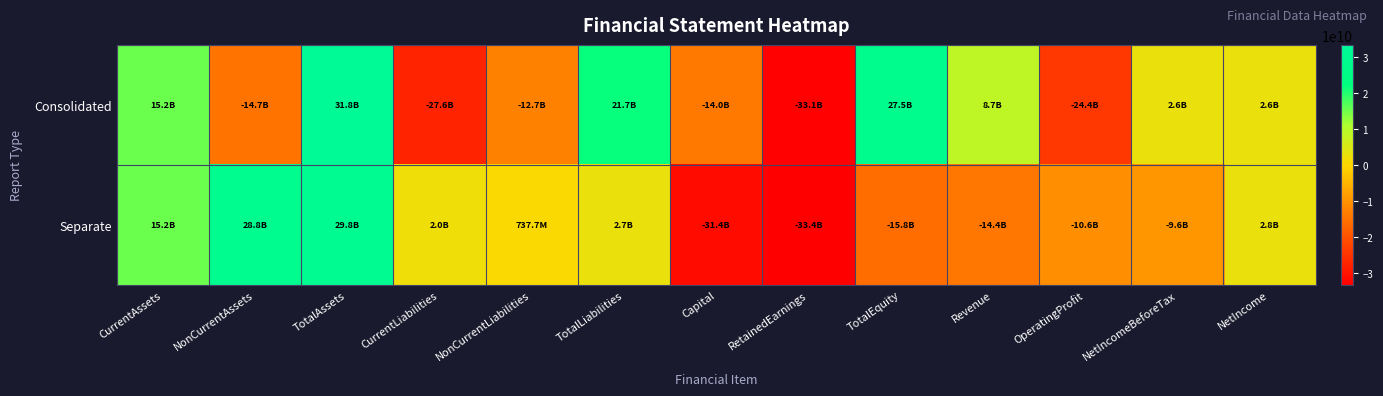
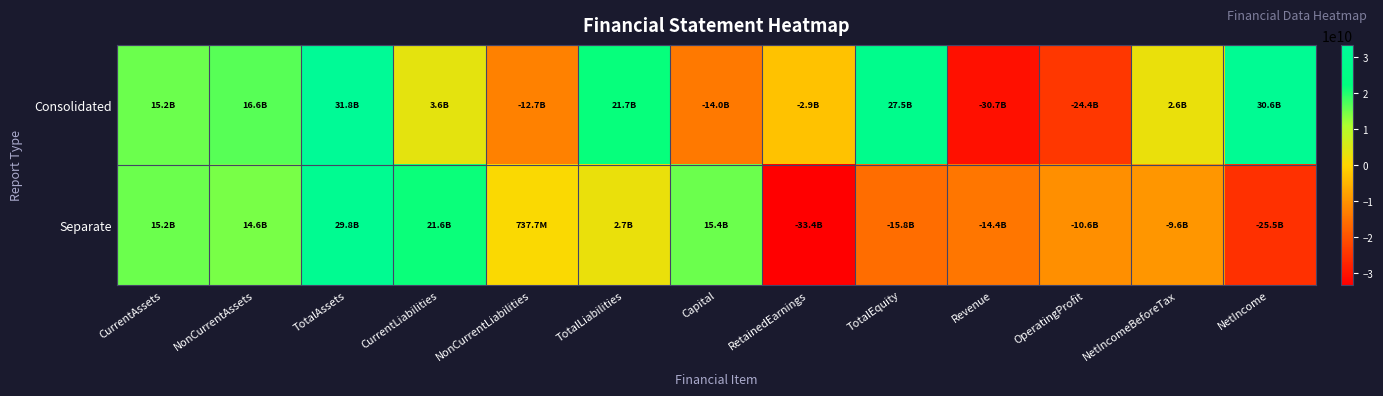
  {
    "Consolidated": {
      "CurrentAssets": "15.2B",
-     "NonCurrentAssets": "-14.7B",
+     "NonCurrentAssets": "16.6B",
      "TotalAssets": "31.8B",
-     "CurrentLiabilities": "-27.6B",
+     "CurrentLiabilities": "3.6B",
      "NonCurrentLiabilities": "-12.7B",
      "TotalLiabilities": "21.7B",
      "Capital": "-14.0B",
-     "RetainedEarnings": "-33.1B",
+     "RetainedEarnings": "-2.9B",
      "TotalEquity": "27.5B",
-     "Revenue": "8.7B",
+     "Revenue": "-30.7B",
      "OperatingProfit": "-24.4B",
      "NetIncomeBeforeTax": "2.6B",
-     "NetIncome": "2.6B"
+     "NetIncome": "30.6B"
    },
    "Separate": {
      "CurrentAssets": "15.2B",
-     "NonCurrentAssets": "28.8B",
+     "NonCurrentAssets": "14.6B",
      "TotalAssets": "29.8B",
-     "CurrentLiabilities": "2.0B",
+     "CurrentLiabilities": "21.6B",
      "NonCurrentLiabilities": "737.7M",
      "TotalLiabilities": "2.7B",
-     "Capital": "-31.4B",
+     "Capital": "15.4B",
      "RetainedEarnings": "-33.4B",
      "TotalEquity": "-15.8B",
      "Revenue": "-14.4B",
      "OperatingProfit": "-10.6B",
      "NetIncomeBeforeTax": "-9.6B",
-     "NetIncome": "2.8B"
+     "NetIncome": "-25.5B"
    }
  }
